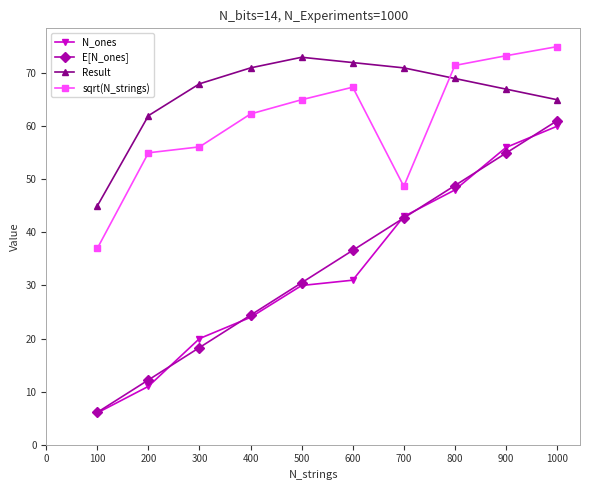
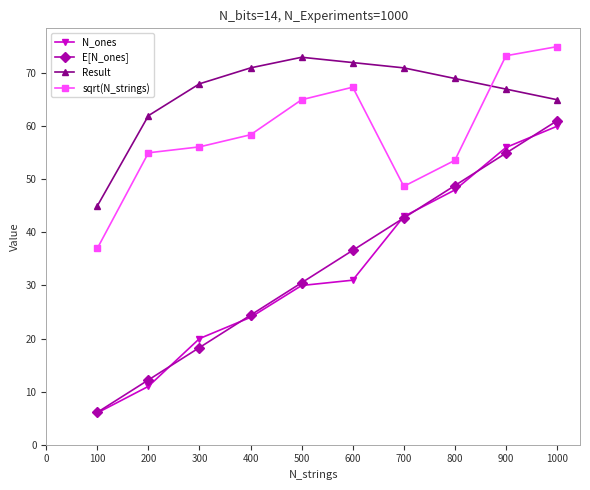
  {
    "sqrt(N_strings)": {
      "100": 37,
      "200": 55,
      "300": 56,
-     "400": 62,
+     "400": 58,
      "500": 65,
      "600": 67,
      "700": 49,
-     "800": 71,
+     "800": 54,
      "900": 73,
      "1000": 75
    }
  }
